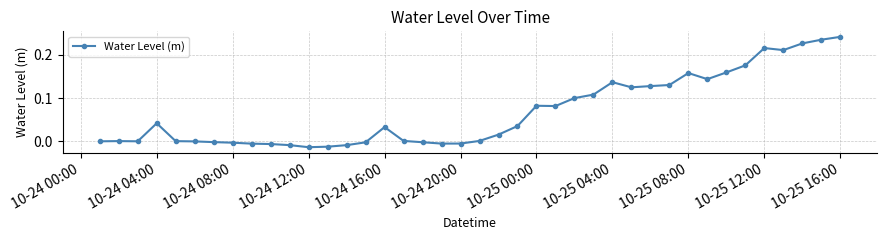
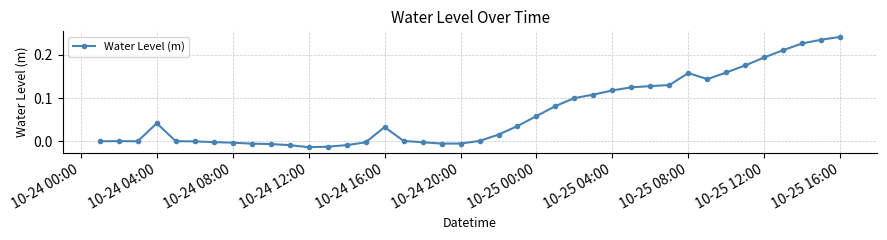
  {
    "10-24 04:00": 0.04,
    "10-24 08:00": 0.00,
    "10-24 12:00": -0.01,
    "10-24 16:00": 0.03,
    "10-24 20:00": -0.01,
-   "10-25 00:00": 0.08,
-   "10-25 04:00": 0.14,
+   "10-25 00:00": 0.06,
+   "10-25 04:00": 0.12,
    "10-25 08:00": 0.16,
-   "10-25 12:00": 0.22,
+   "10-25 12:00": 0.19,
    "10-25 16:00": 0.24
  }
